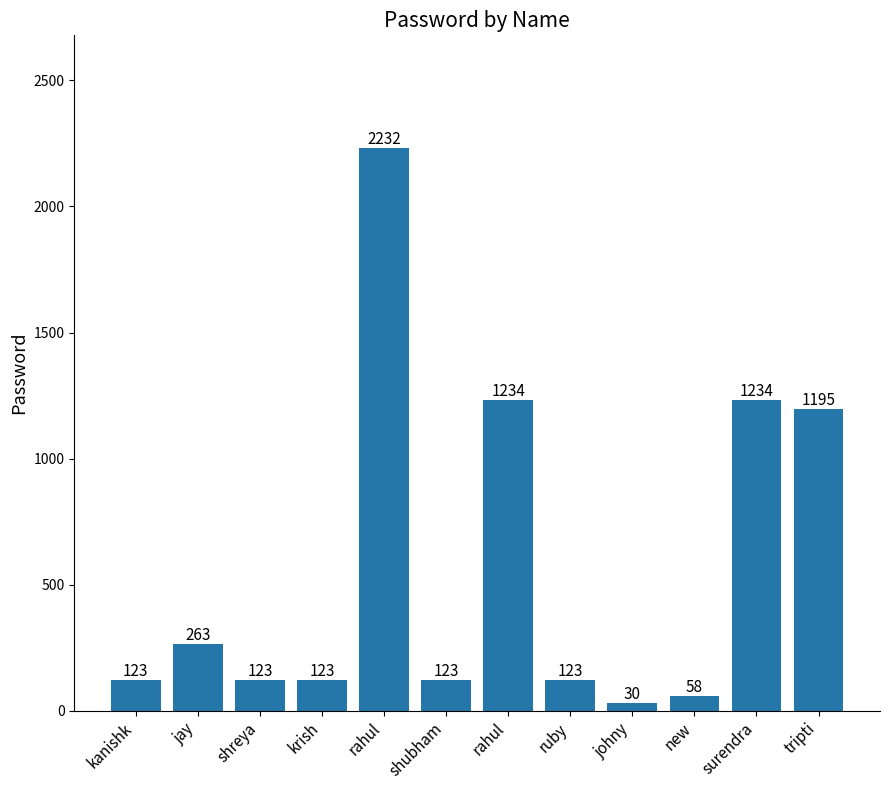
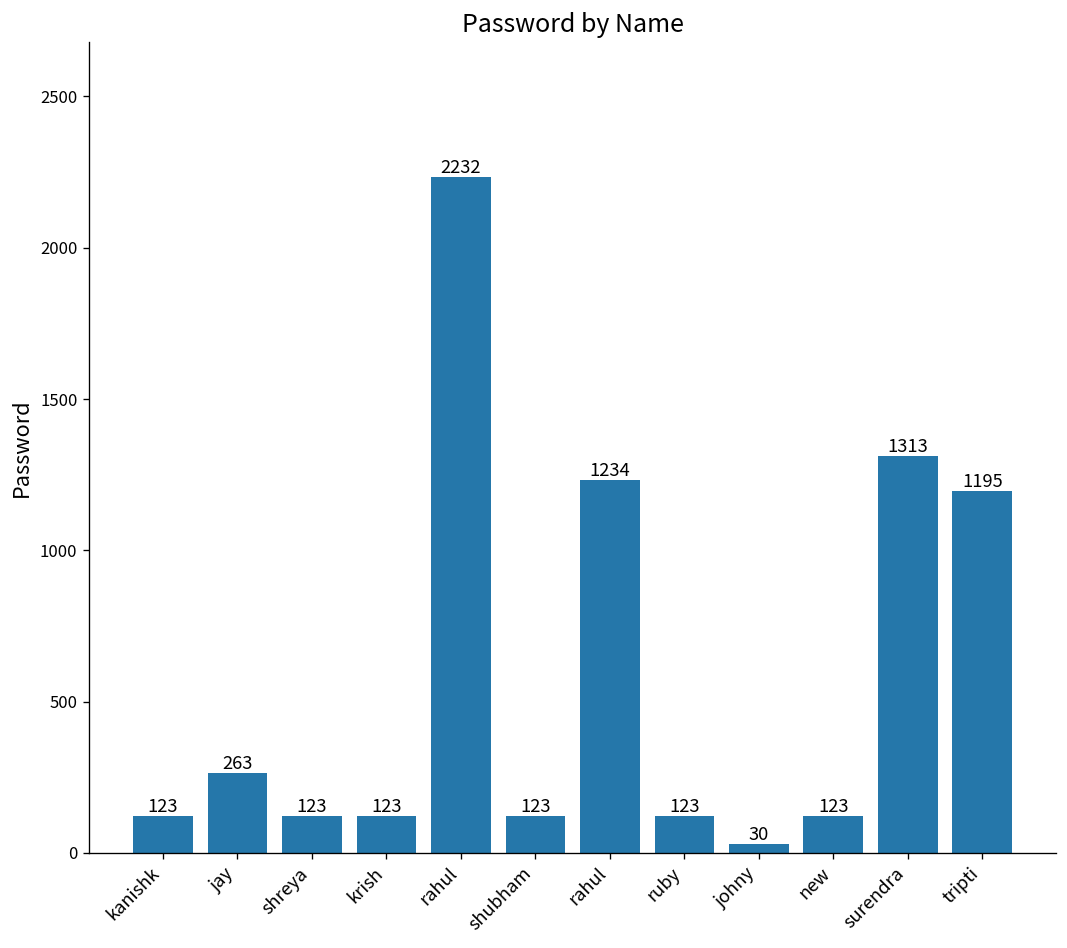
  {
    "kanishk": 123,
    "jay": 263,
    "shreya": 123,
    "krish": 123,
    "shubham": 123,
    "ruby": 123,
    "johny": 30,
-   "new": 58,
-   "surendra": 1234,
+   "new": 123,
+   "surendra": 1313,
    "tripti": 1195
  }
